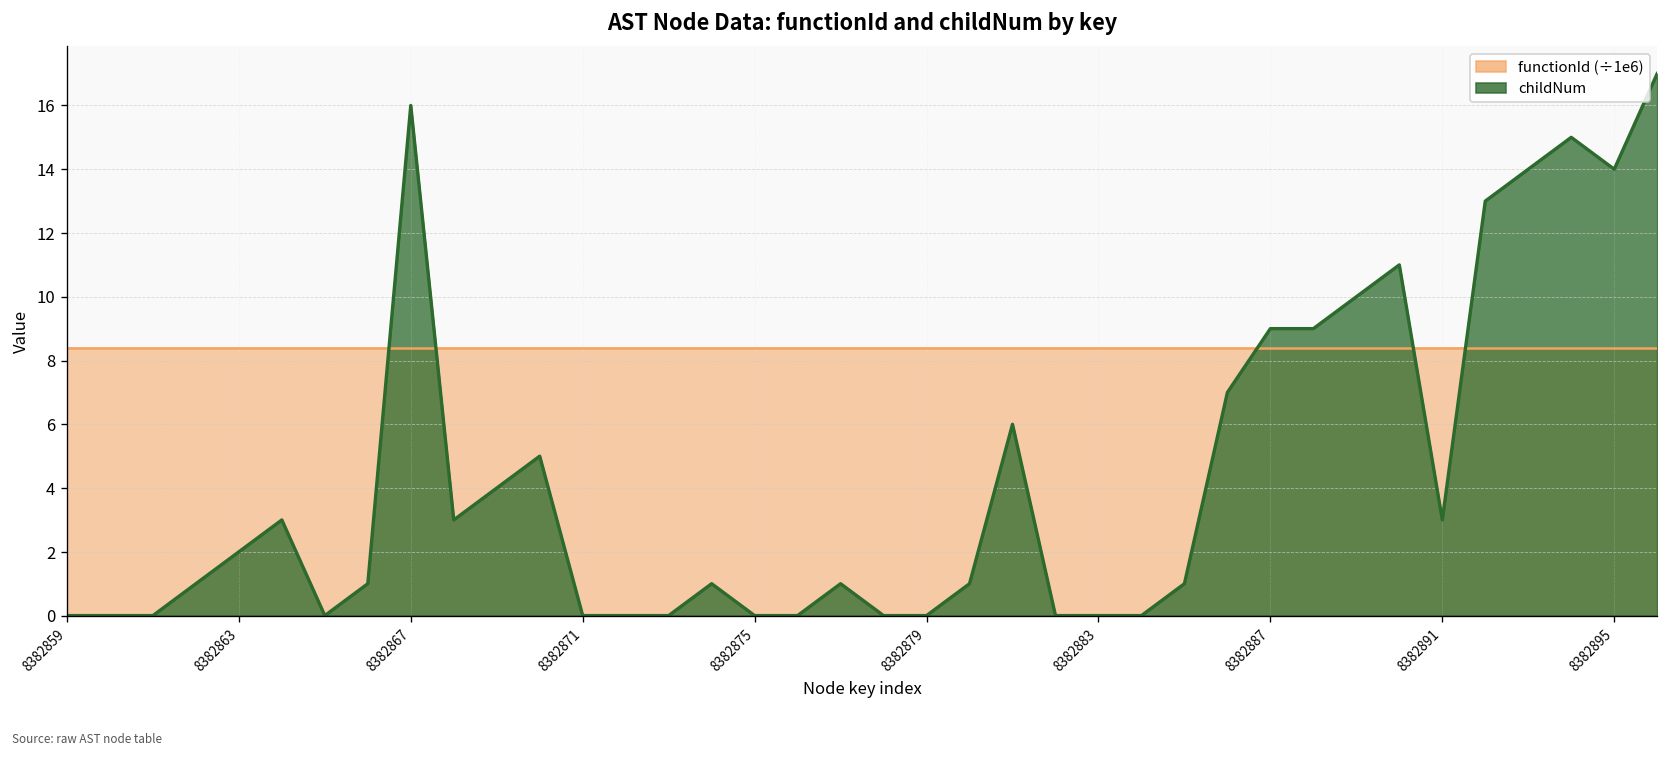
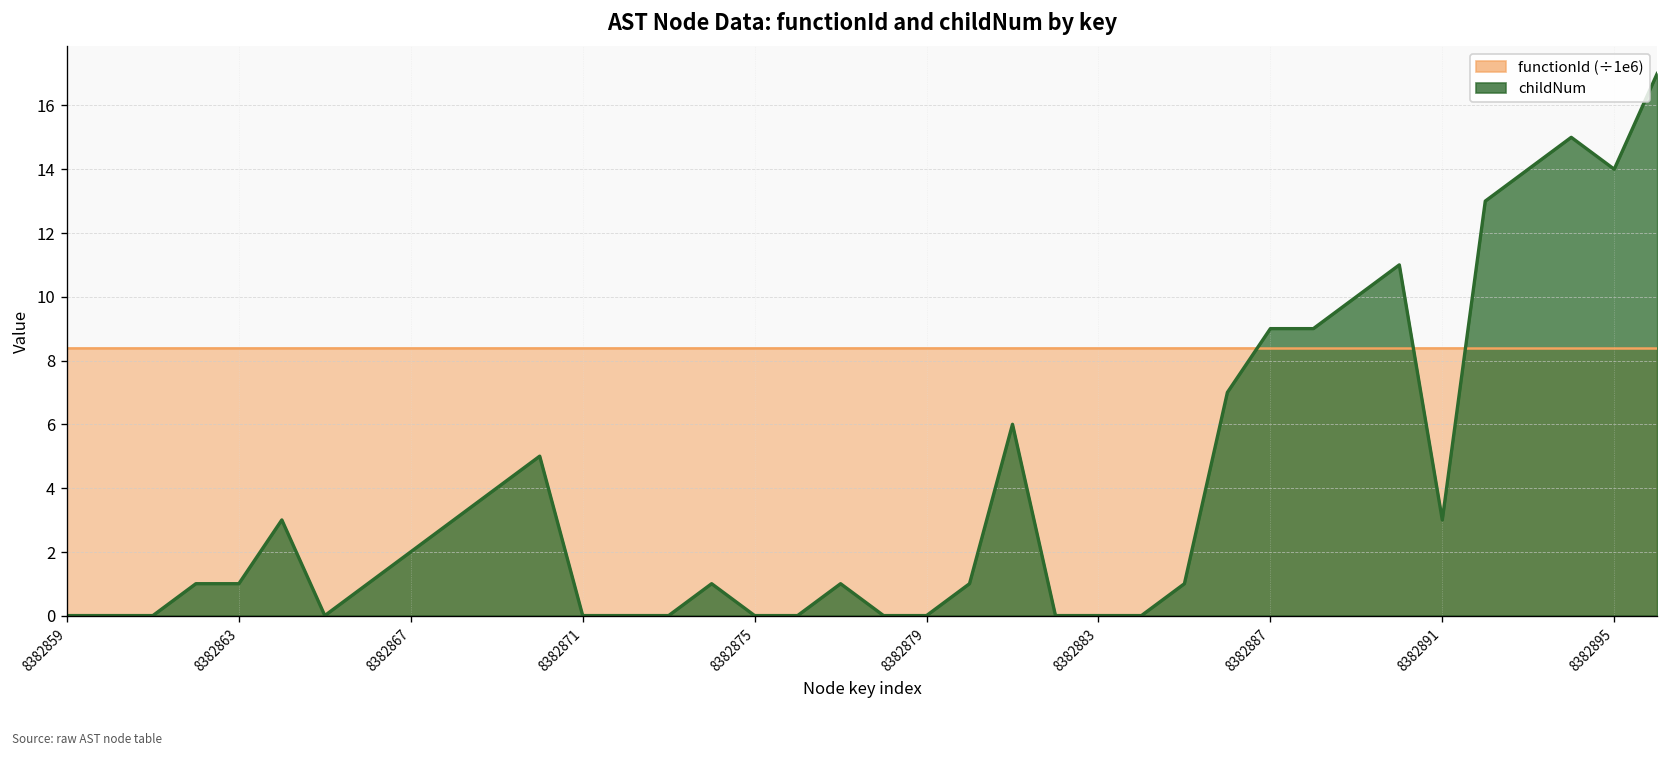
  {
    "functionId (÷1e6)": {
      "8382859": 8.4,
      "8382863": 8.4,
      "8382867": 8.4,
      "8382871": 8.4,
      "8382875": 8.4,
      "8382879": 8.4,
      "8382883": 8.4,
      "8382887": 8.4,
      "8382891": 8.4,
      "8382895": 8.4
    },
    "childNum": {
      "8382859": 0,
-     "8382863": 2,
-     "8382867": 16,
+     "8382863": 1,
+     "8382867": 2,
      "8382871": 0,
      "8382875": 0,
      "8382879": 0,
      "8382883": 0,
      "8382887": 9,
      "8382891": 3,
      "8382895": 14
    }
  }
